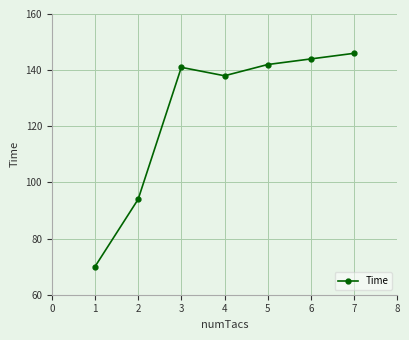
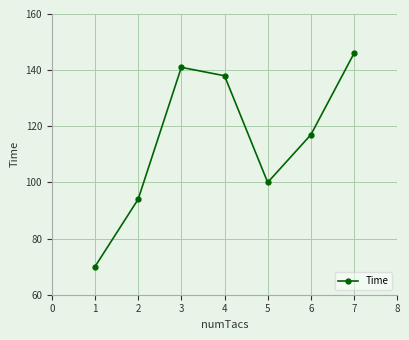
  {
    "1": 70,
    "2": 94,
    "3": 141,
    "4": 138,
-   "5": 142,
-   "6": 144,
+   "5": 100,
+   "6": 117,
    "7": 146
  }
